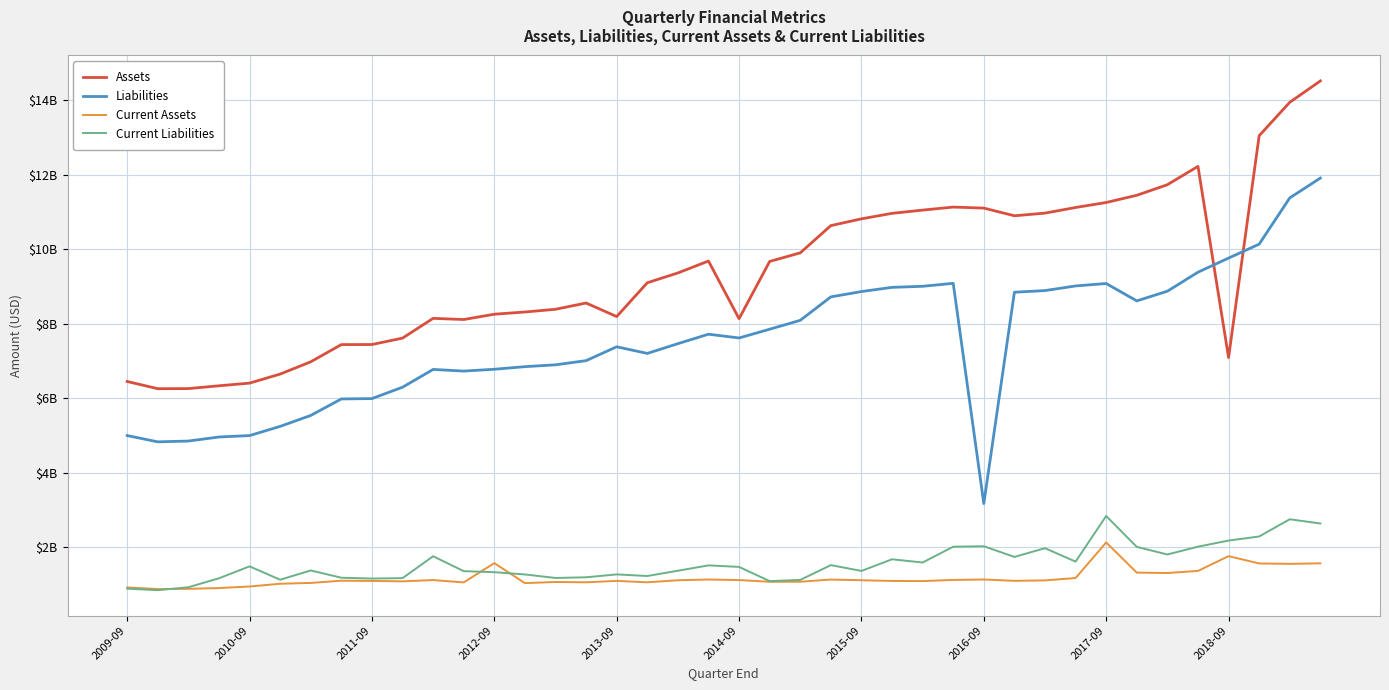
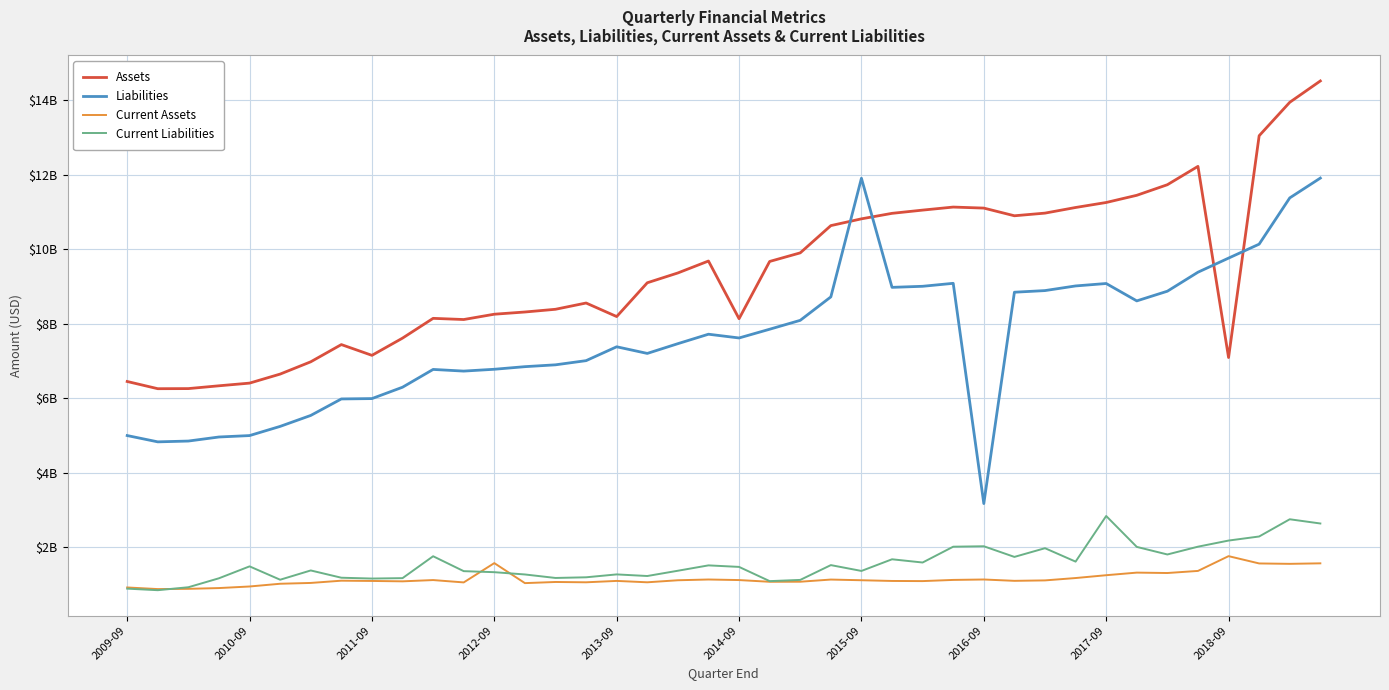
  {
    "Assets": {
      "2009-09": "$6500000000",
      "2010-09": "$6400000000",
-     "2011-09": "$7400000000",
+     "2011-09": "$7200000000",
      "2012-09": "$8300000000",
      "2013-09": "$8200000000",
      "2014-09": "$8100000000",
      "2015-09": "$10800000000",
      "2016-09": "$11100000000",
      "2017-09": "$11300000000",
      "2018-09": "$7100000000"
    },
    "Liabilities": {
      "2009-09": "$5000000000",
      "2010-09": "$5000000000",
      "2011-09": "$6000000000",
      "2012-09": "$6800000000",
      "2013-09": "$7400000000",
      "2014-09": "$7600000000",
-     "2015-09": "$8900000000",
+     "2015-09": "$11900000000",
      "2016-09": "$3200000000",
      "2017-09": "$9100000000",
      "2018-09": "$9800000000"
    },
    "Current Assets": {
      "2010-09": "$900000000",
      "2012-09": "$1600000000",
      "2013-09": "$1100000000",
      "2014-09": "$1100000000",
      "2015-09": "$1100000000",
      "2016-09": "$1100000000",
-     "2017-09": "$2100000000",
+     "2017-09": "$1300000000",
      "2018-09": "$1800000000"
    },
    "Current Liabilities": {
      "2010-09": "$1500000000",
      "2012-09": "$1300000000",
      "2013-09": "$1300000000",
      "2014-09": "$1500000000",
      "2015-09": "$1400000000",
      "2016-09": "$2000000000",
      "2017-09": "$2800000000",
      "2018-09": "$2200000000"
    }
  }
